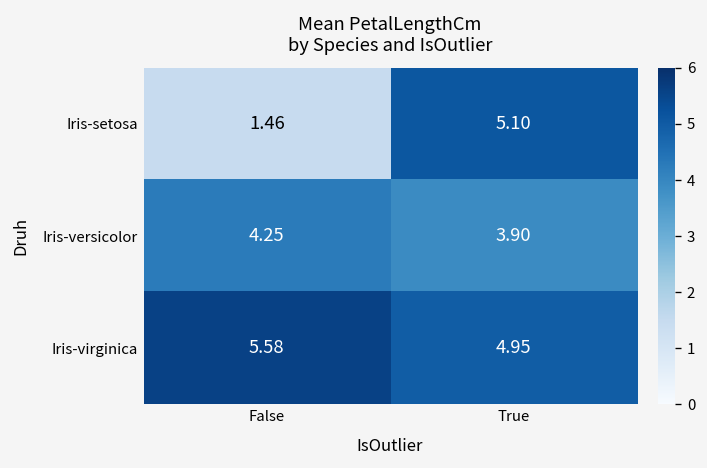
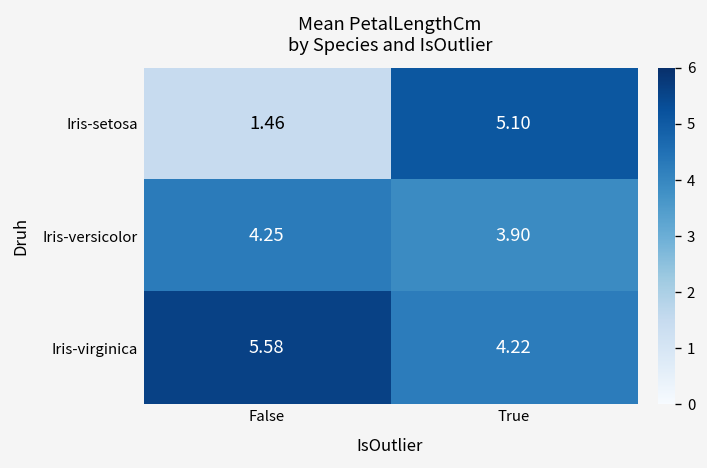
  {
    "Iris-setosa": {
      "False": 1.46,
      "True": 5.10
    },
    "Iris-versicolor": {
      "False": 4.25,
      "True": 3.90
    },
    "Iris-virginica": {
      "False": 5.58,
-     "True": 4.95
+     "True": 4.22
    }
  }
